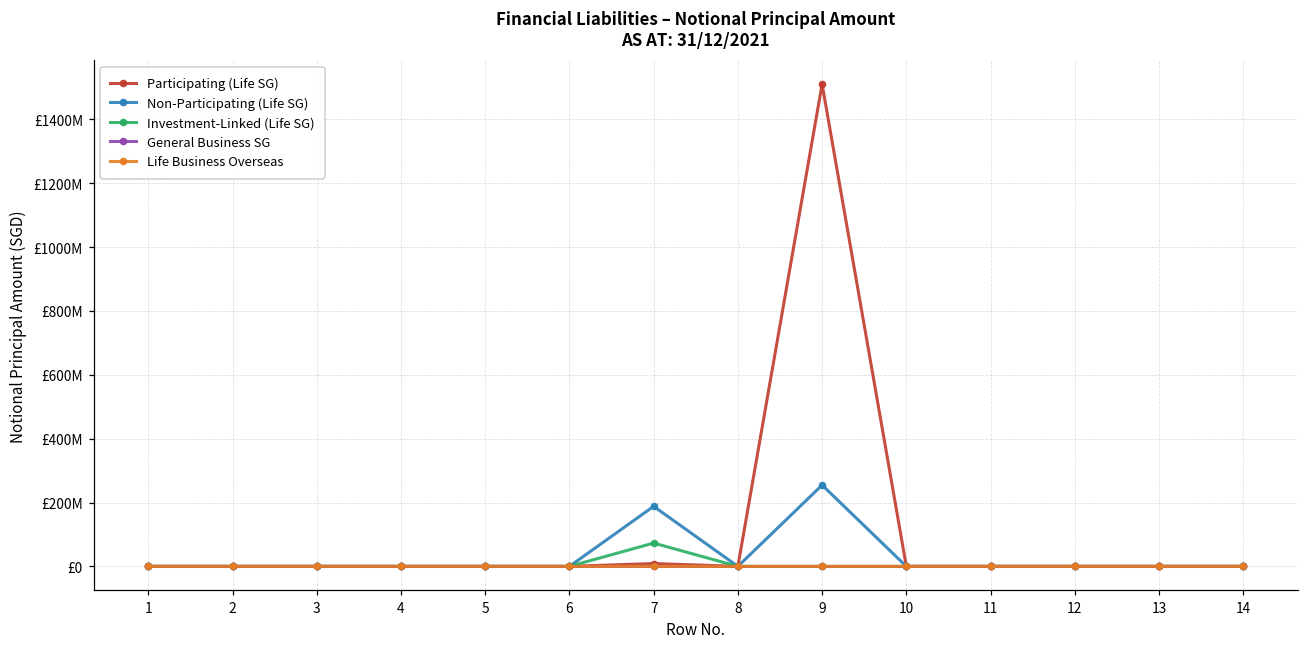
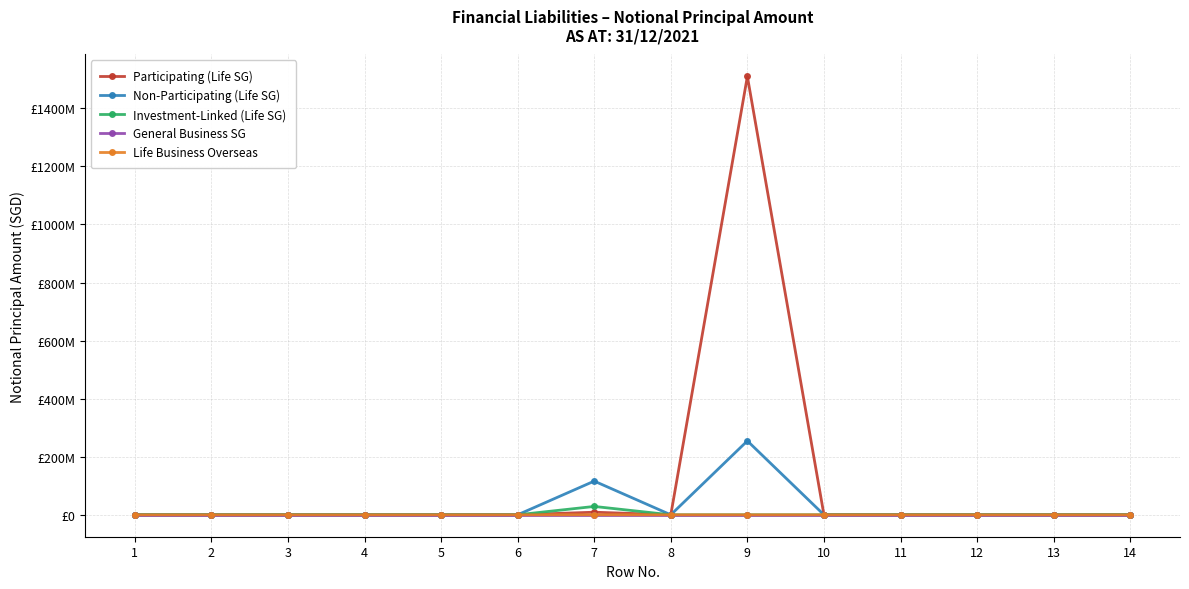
  {
    "Participating (Life SG)": {
      "7": "£10000000",
      "9": "£1510000000"
    },
    "Non-Participating (Life SG)": {
-     "7": "£190000000",
+     "7": "£120000000",
      "9": "£250000000"
    },
    "Investment-Linked (Life SG)": {
-     "7": "£70000000"
+     "7": "£30000000"
    },
    "Life Business Overseas": {
      "7": "£0"
    }
  }
